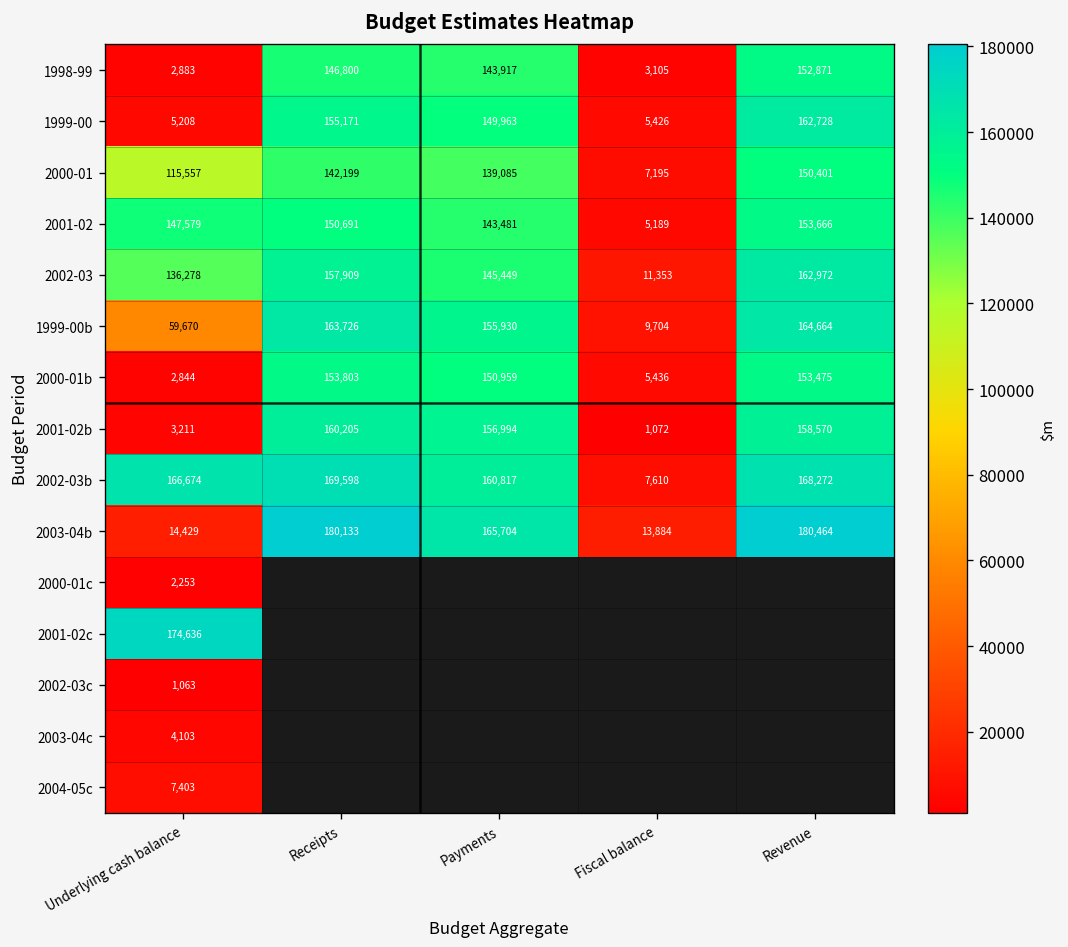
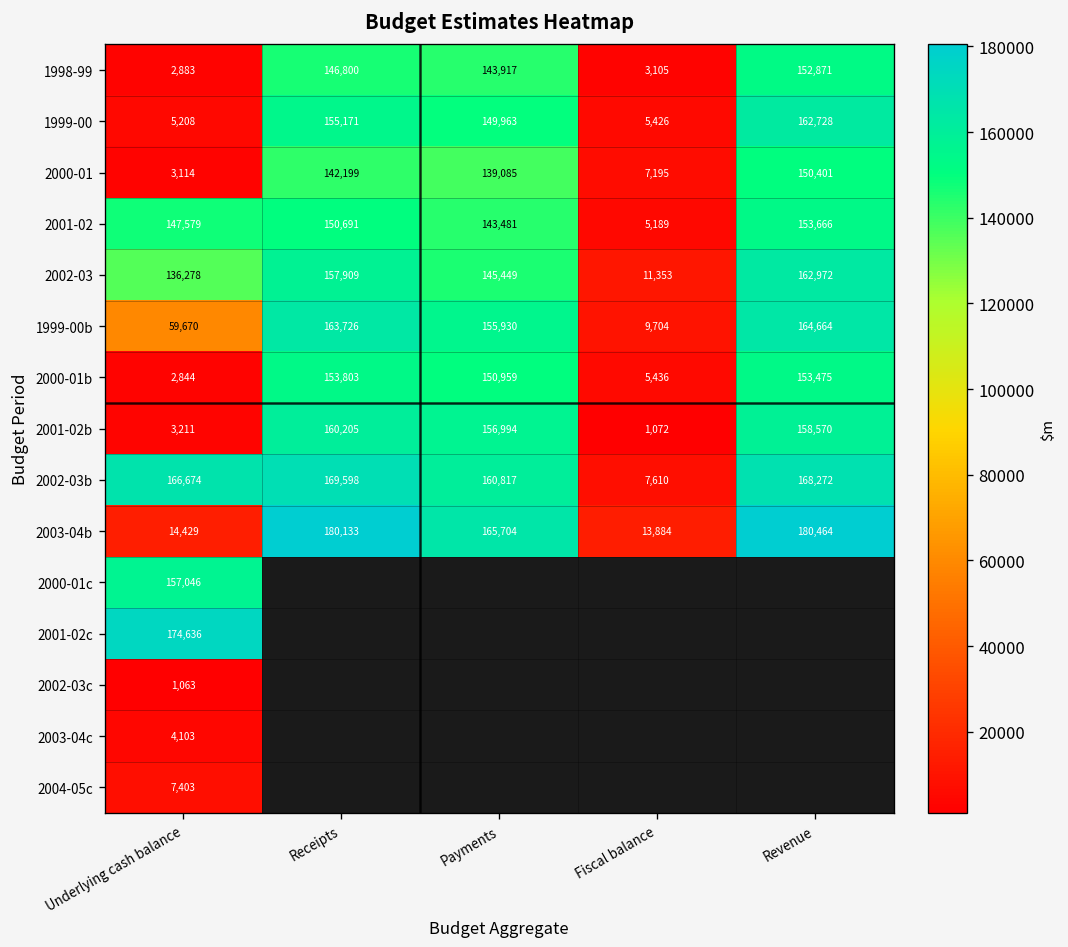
  {
    "1998-99": {
      "Underlying cash balance": "2,883",
      "Receipts": "146,800",
      "Payments": "143,917",
      "Fiscal balance": "3,105",
      "Revenue": "152,871"
    },
    "1999-00": {
      "Underlying cash balance": "5,208",
      "Receipts": "155,171",
      "Payments": "149,963",
      "Fiscal balance": "5,426",
      "Revenue": "162,728"
    },
    "2000-01": {
-     "Underlying cash balance": "115,557",
+     "Underlying cash balance": "3,114",
      "Receipts": "142,199",
      "Payments": "139,085",
      "Fiscal balance": "7,195",
      "Revenue": "150,401"
    },
    "2001-02": {
      "Underlying cash balance": "147,579",
      "Receipts": "150,691",
      "Payments": "143,481",
      "Fiscal balance": "5,189",
      "Revenue": "153,666"
    },
    "2002-03": {
      "Underlying cash balance": "136,278",
      "Receipts": "157,909",
      "Payments": "145,449",
      "Fiscal balance": "11,353",
      "Revenue": "162,972"
    },
    "1999-00b": {
      "Underlying cash balance": "59,670",
      "Receipts": "163,726",
      "Payments": "155,930",
      "Fiscal balance": "9,704",
      "Revenue": "164,664"
    },
    "2000-01b": {
      "Underlying cash balance": "2,844",
      "Receipts": "153,803",
      "Payments": "150,959",
      "Fiscal balance": "5,436",
      "Revenue": "153,475"
    },
    "2001-02b": {
      "Underlying cash balance": "3,211",
      "Receipts": "160,205",
      "Payments": "156,994",
      "Fiscal balance": "1,072",
      "Revenue": "158,570"
    },
    "2002-03b": {
      "Underlying cash balance": "166,674",
      "Receipts": "169,598",
      "Payments": "160,817",
      "Fiscal balance": "7,610",
      "Revenue": "168,272"
    },
    "2003-04b": {
      "Underlying cash balance": "14,429",
      "Receipts": "180,133",
      "Payments": "165,704",
      "Fiscal balance": "13,884",
      "Revenue": "180,464"
    },
    "2000-01c": {
-     "Underlying cash balance": "2,253"
+     "Underlying cash balance": "157,046"
    },
    "2001-02c": {
      "Underlying cash balance": "174,636"
    },
    "2002-03c": {
      "Underlying cash balance": "1,063"
    },
    "2003-04c": {
      "Underlying cash balance": "4,103"
    },
    "2004-05c": {
      "Underlying cash balance": "7,403"
    }
  }
